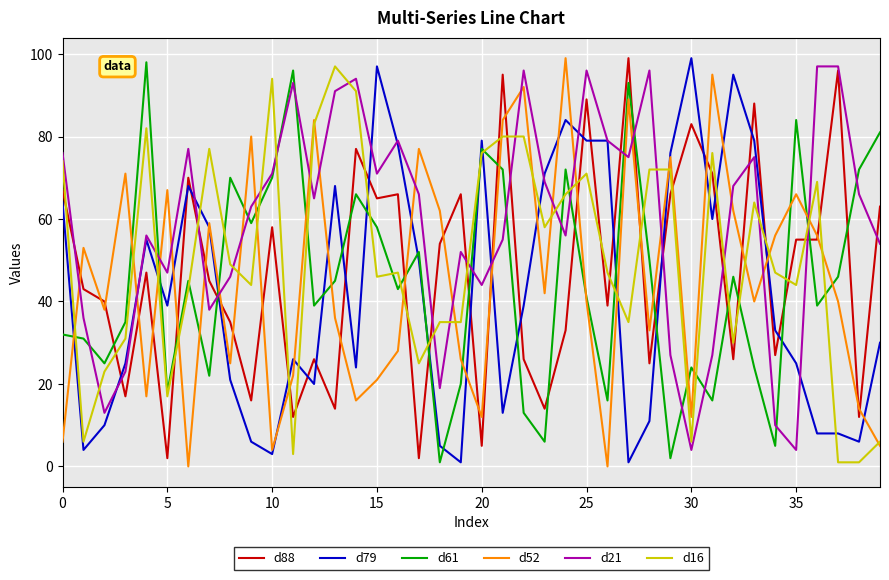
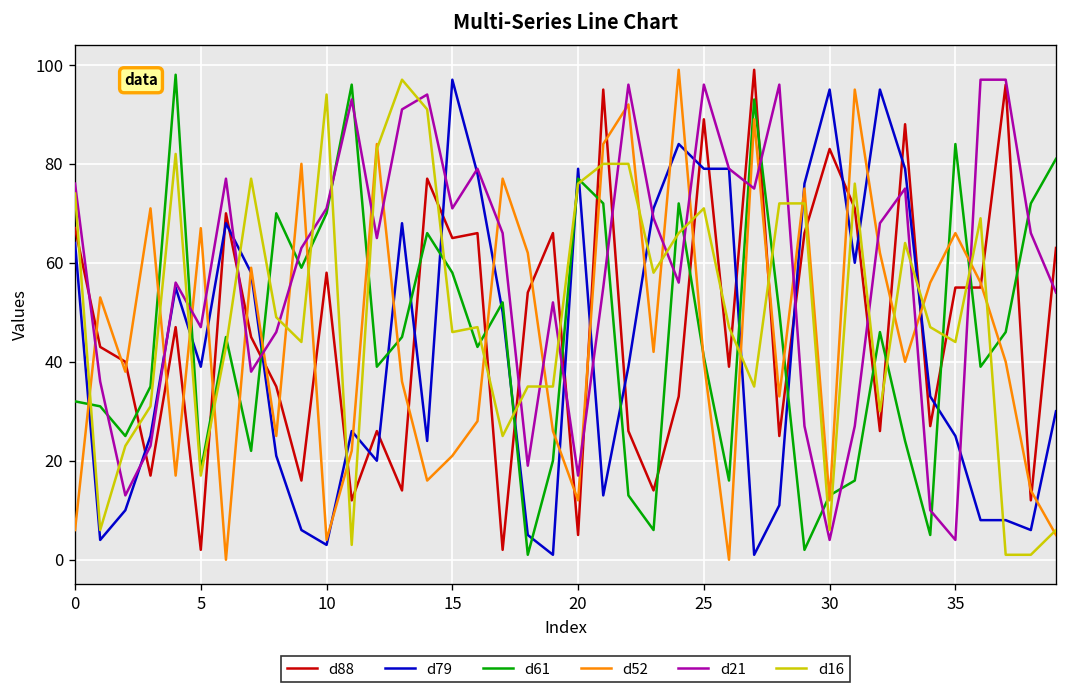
  {
    "d88": {
      "0": 67,
      "5": 2,
      "10": 58,
      "15": 65,
      "20": 5,
      "25": 89,
      "30": 83,
      "35": 55
    },
    "d79": {
      "0": 64,
      "5": 39,
      "10": 3,
      "15": 97,
      "20": 79,
      "25": 79,
-     "30": 99,
+     "30": 95,
      "35": 25
    },
    "d61": {
      "0": 32,
      "5": 18,
      "10": 70,
      "15": 58,
      "20": 77,
      "25": 41,
-     "30": 24,
+     "30": 13,
      "35": 84
    },
    "d52": {
      "0": 6,
      "5": 67,
      "10": 4,
      "15": 21,
      "20": 12,
      "25": 40,
      "30": 12,
      "35": 66
    },
    "d21": {
      "0": 76,
      "5": 47,
      "10": 71,
      "15": 71,
-     "20": 44,
+     "20": 17,
      "25": 96,
      "30": 4,
      "35": 4
    },
    "d16": {
      "0": 74,
      "5": 17,
      "10": 94,
      "15": 46,
      "20": 76,
      "25": 71,
      "30": 6,
      "35": 44
    }
  }
